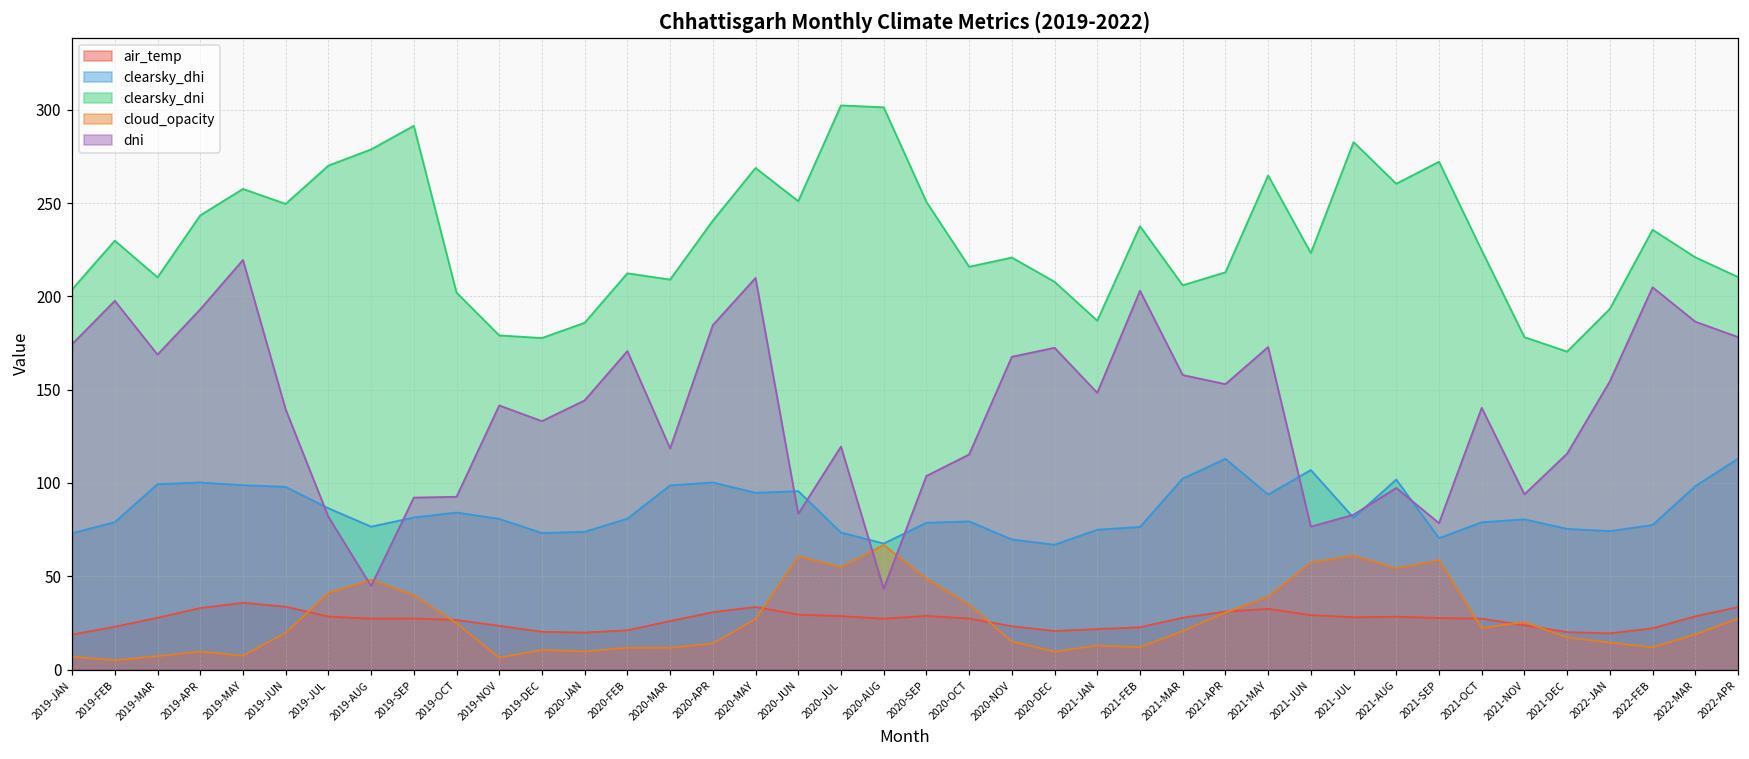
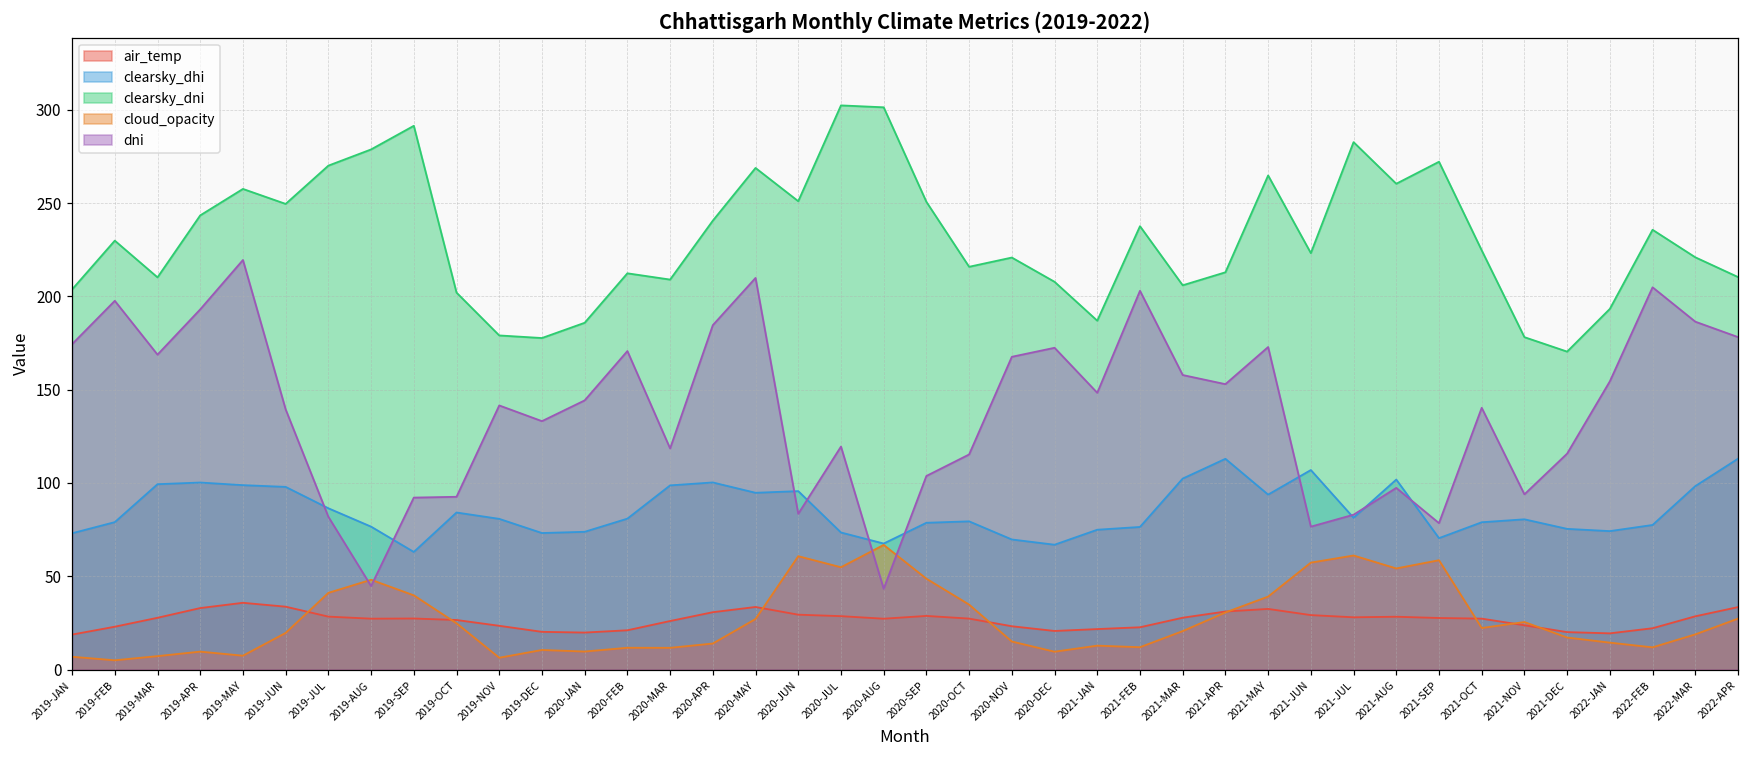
  {
    "clearsky_dhi": {
      "2019-JAN": 73,
      "2019-FEB": 79,
      "2019-MAR": 99,
      "2019-APR": 100,
      "2019-MAY": 99,
      "2019-JUN": 98,
      "2019-JUL": 86,
      "2019-AUG": 77,
-     "2019-SEP": 81,
+     "2019-SEP": 63,
      "2019-OCT": 84,
      "2019-NOV": 81,
      "2019-DEC": 73,
      "2020-JAN": 74,
      "2020-FEB": 81,
      "2020-MAR": 99,
      "2020-APR": 100,
      "2020-MAY": 95,
      "2020-JUN": 96,
      "2020-JUL": 73,
      "2020-SEP": 79,
      "2020-OCT": 79,
      "2020-NOV": 70,
      "2020-DEC": 67,
      "2021-JAN": 75,
      "2021-FEB": 76,
      "2021-MAR": 102,
      "2021-APR": 113,
      "2021-MAY": 94,
      "2021-JUN": 107,
      "2021-JUL": 81,
      "2021-AUG": 102,
      "2021-SEP": 70,
      "2021-OCT": 79,
      "2021-NOV": 81,
      "2021-DEC": 75,
      "2022-JAN": 74,
      "2022-FEB": 77,
      "2022-MAR": 98,
      "2022-APR": 113
    },
    "clearsky_dni": {
      "2019-JAN": 204,
      "2019-FEB": 230,
      "2019-MAR": 210,
      "2019-APR": 243,
      "2019-MAY": 258,
      "2019-JUN": 250,
      "2019-JUL": 270,
      "2019-AUG": 279,
      "2019-SEP": 292,
      "2019-OCT": 202,
      "2019-NOV": 179,
      "2019-DEC": 178,
      "2020-JAN": 186,
      "2020-FEB": 212,
      "2020-MAR": 209,
      "2020-APR": 241,
      "2020-MAY": 269,
      "2020-JUN": 251,
      "2020-JUL": 302,
      "2020-AUG": 301,
      "2020-SEP": 251,
      "2020-OCT": 216,
      "2020-NOV": 221,
      "2020-DEC": 208,
      "2021-JAN": 187,
      "2021-FEB": 238,
      "2021-MAR": 206,
      "2021-APR": 213,
      "2021-MAY": 265,
      "2021-JUN": 223,
      "2021-JUL": 283,
      "2021-AUG": 260,
      "2021-SEP": 272,
      "2021-OCT": 225,
      "2021-NOV": 178,
      "2021-DEC": 170,
      "2022-JAN": 193,
      "2022-FEB": 236,
      "2022-MAR": 221,
      "2022-APR": 210
    },
    "dni": {
      "2019-JAN": 174,
      "2019-FEB": 198,
      "2019-MAR": 169,
      "2019-APR": 193,
      "2019-MAY": 220,
      "2019-JUN": 139,
      "2019-JUL": 82,
      "2019-AUG": 45,
      "2019-SEP": 92,
      "2019-OCT": 93,
      "2019-NOV": 142,
      "2019-DEC": 133,
      "2020-JAN": 144,
      "2020-FEB": 171,
      "2020-MAR": 119,
      "2020-APR": 185,
      "2020-MAY": 210,
      "2020-JUN": 83,
      "2020-JUL": 120,
      "2020-AUG": 43,
      "2020-SEP": 104,
      "2020-OCT": 115,
      "2020-NOV": 168,
      "2020-DEC": 172,
      "2021-JAN": 148,
      "2021-FEB": 203,
      "2021-MAR": 158,
      "2021-APR": 153,
      "2021-MAY": 173,
      "2021-JUN": 77,
      "2021-JUL": 83,
      "2021-AUG": 97,
      "2021-SEP": 78,
      "2021-OCT": 140,
      "2021-NOV": 94,
      "2021-DEC": 116,
      "2022-JAN": 155,
      "2022-FEB": 205,
      "2022-MAR": 186,
      "2022-APR": 178
    }
  }
